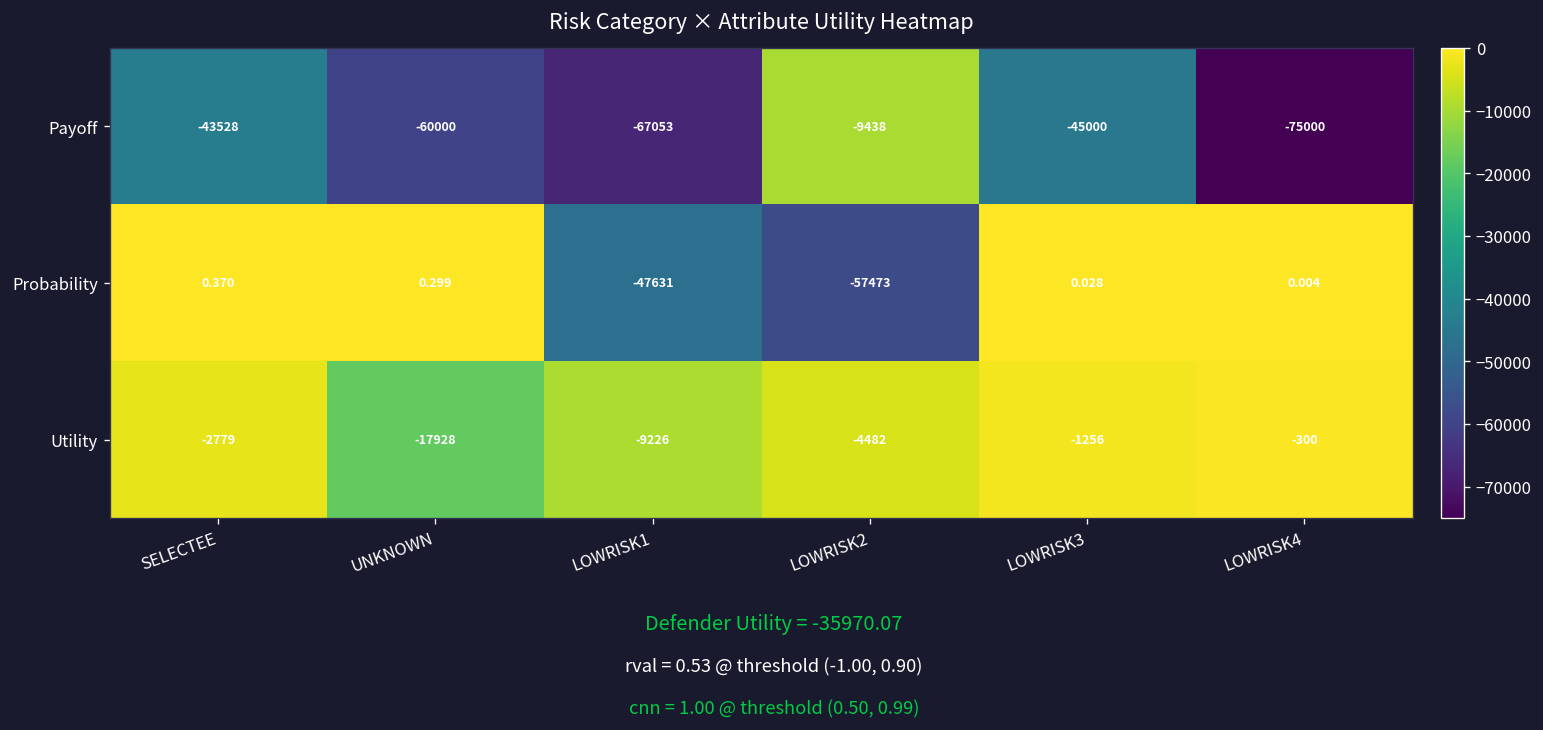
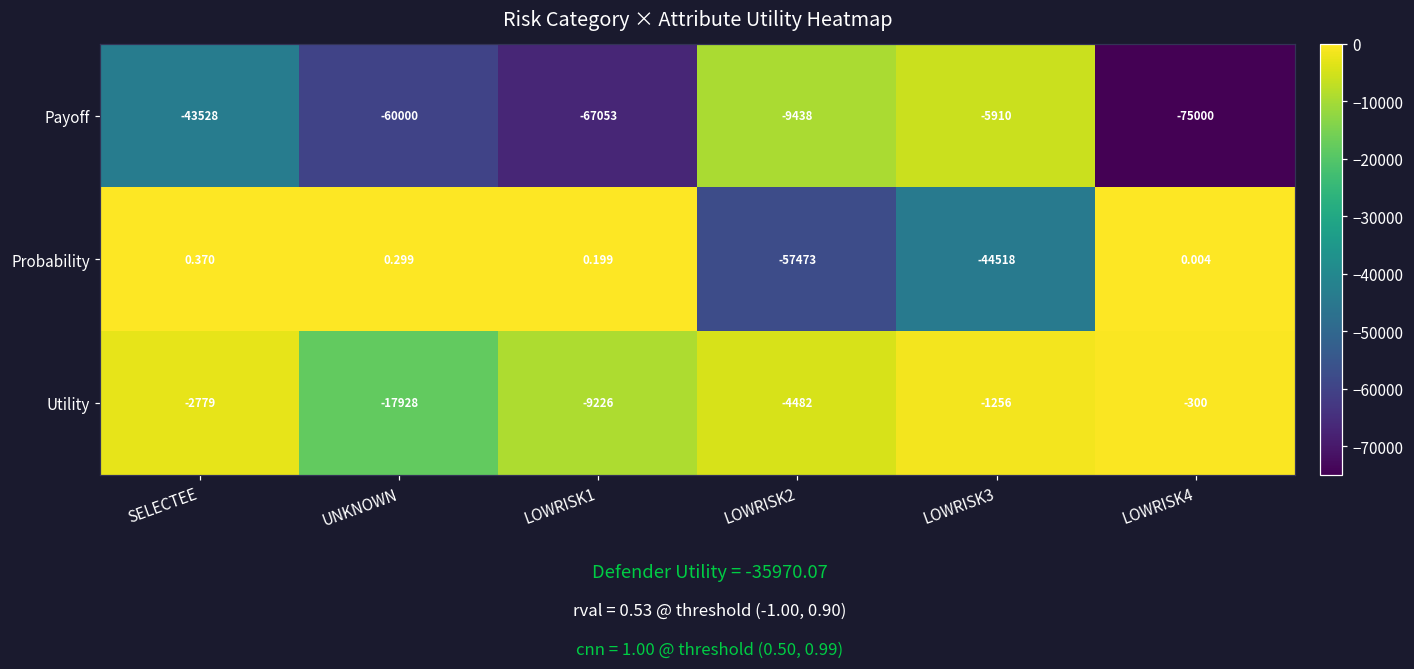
  {
    "Payoff": {
      "SELECTEE": -43528,
      "UNKNOWN": -60000,
      "LOWRISK1": -67053,
      "LOWRISK2": -9438,
-     "LOWRISK3": -45000,
+     "LOWRISK3": -5910,
      "LOWRISK4": -75000
    },
    "Probability": {
      "SELECTEE": 0.370,
      "UNKNOWN": 0.299,
-     "LOWRISK1": -47631,
+     "LOWRISK1": 0.199,
      "LOWRISK2": -57473,
-     "LOWRISK3": 0.028,
+     "LOWRISK3": -44518,
      "LOWRISK4": 0.004
    },
    "Utility": {
      "SELECTEE": -2779,
      "UNKNOWN": -17928,
      "LOWRISK1": -9226,
      "LOWRISK2": -4482,
      "LOWRISK3": -1256,
      "LOWRISK4": -300
    }
  }
